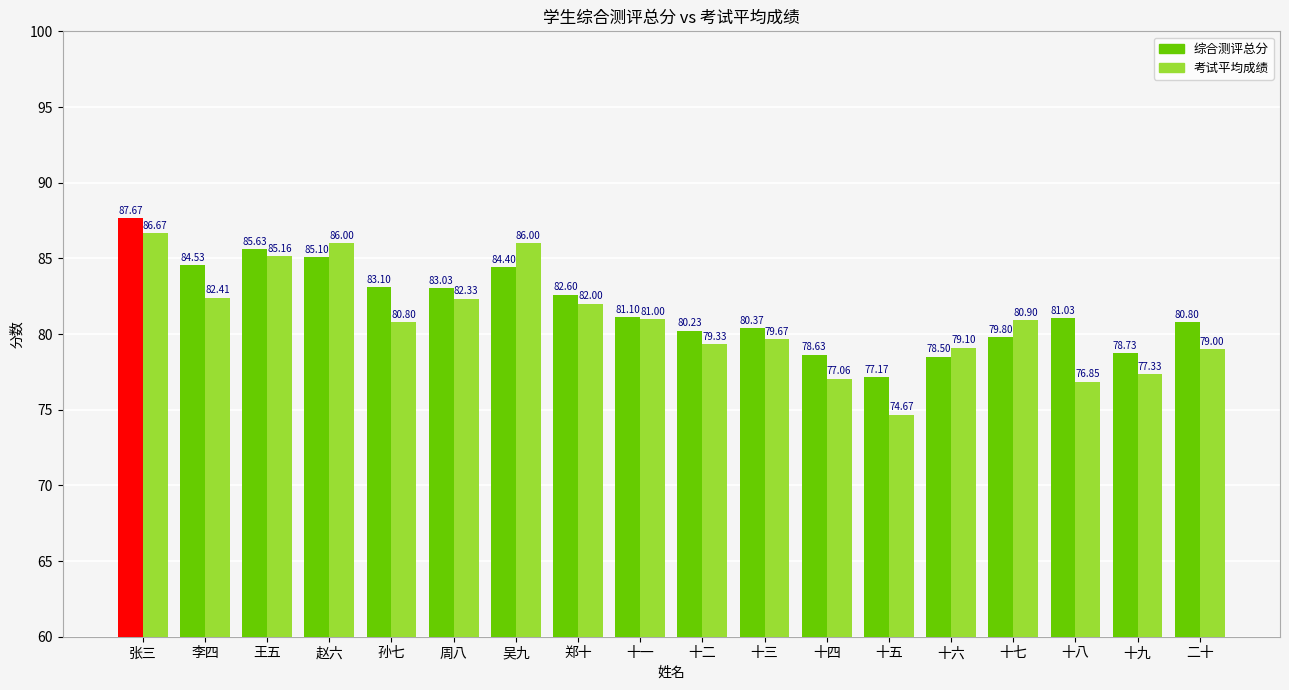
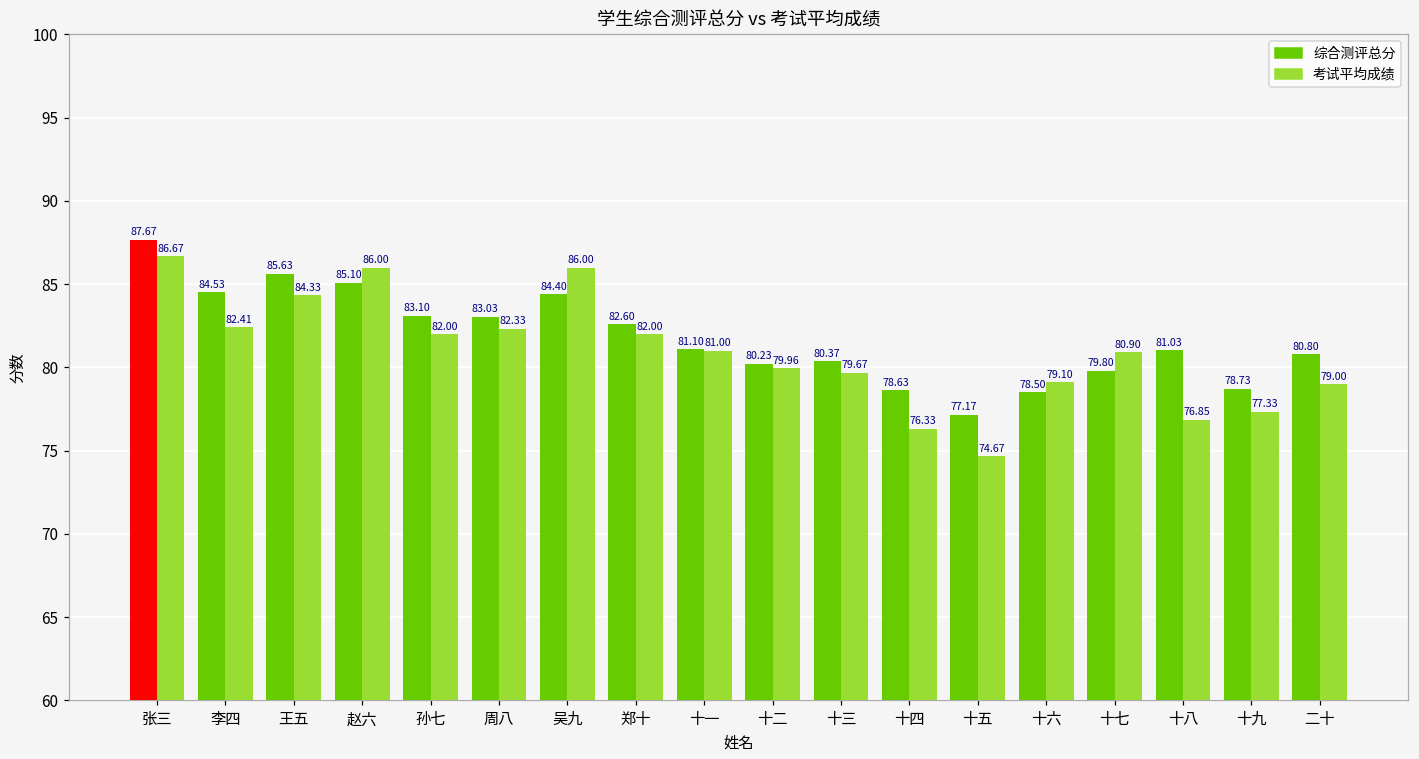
  {
    "考试平均成绩": {
      "张三": 86.67,
      "李四": 82.41,
-     "王五": 85.16,
+     "王五": 84.33,
      "赵六": 86.00,
-     "孙七": 80.80,
+     "孙七": 82.00,
      "周八": 82.33,
      "吴九": 86.00,
      "郑十": 82.00,
      "十一": 81.00,
-     "十二": 79.33,
+     "十二": 79.96,
      "十三": 79.67,
-     "十四": 77.06,
+     "十四": 76.33,
      "十五": 74.67,
      "十六": 79.10,
      "十七": 80.90,
      "十八": 76.85,
      "十九": 77.33,
      "二十": 79.00
    }
  }
